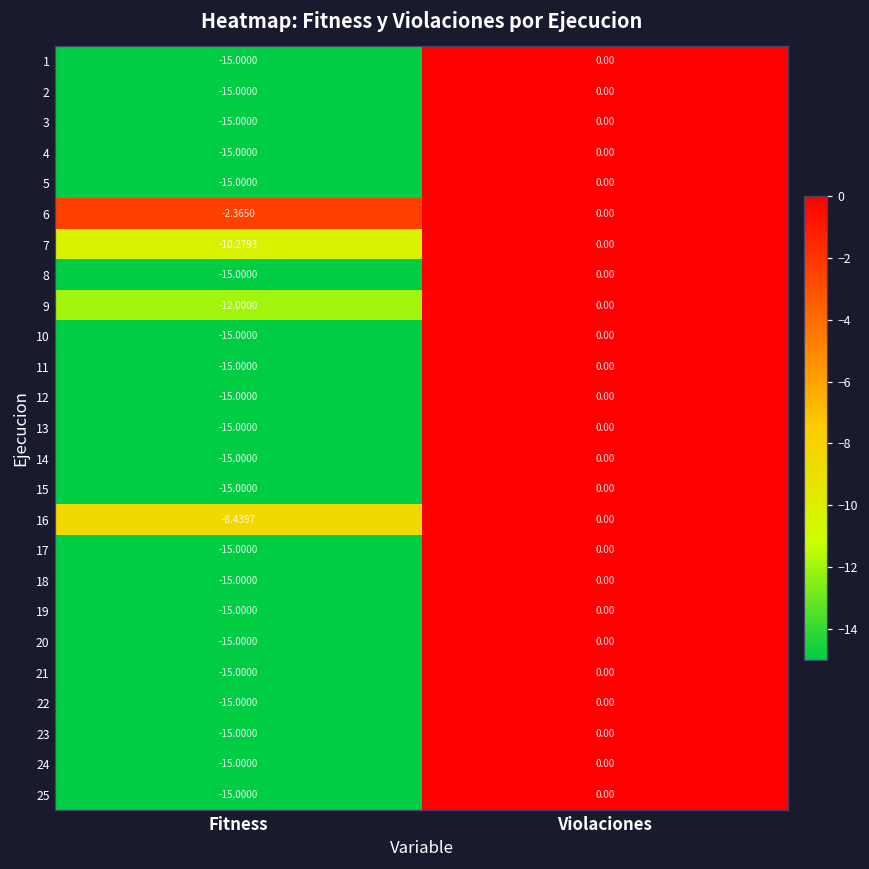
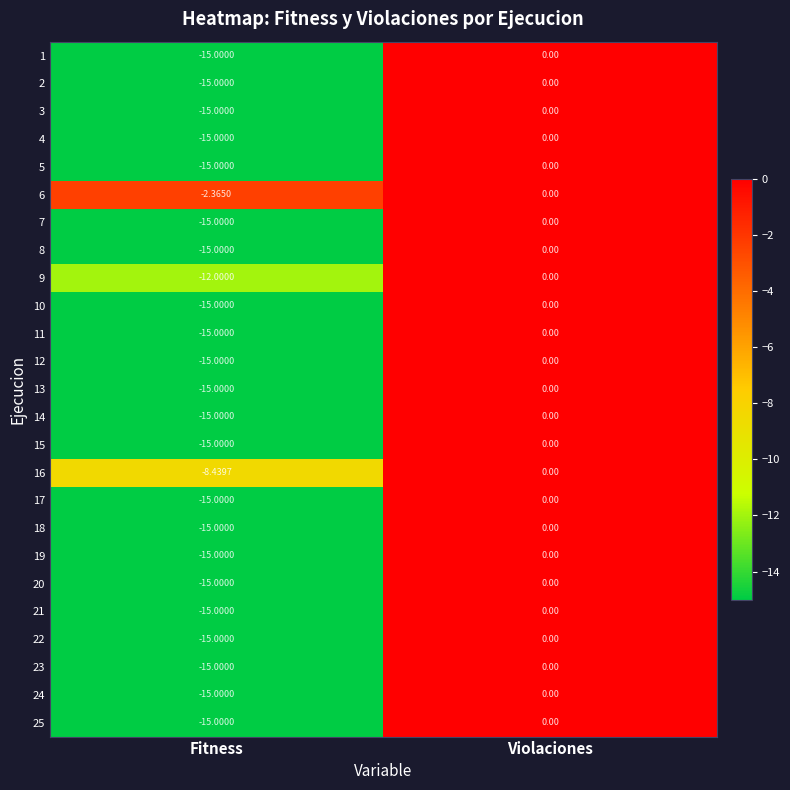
  {
    "1": {
      "Fitness": -15.0000,
      "Violaciones": 0.00
    },
    "2": {
      "Fitness": -15.0000,
      "Violaciones": 0.00
    },
    "3": {
      "Fitness": -15.0000,
      "Violaciones": 0.00
    },
    "4": {
      "Fitness": -15.0000,
      "Violaciones": 0.00
    },
    "5": {
      "Fitness": -15.0000,
      "Violaciones": 0.00
    },
    "6": {
      "Fitness": -2.3650,
      "Violaciones": 0.00
    },
    "7": {
-     "Fitness": -10.2793,
+     "Fitness": -15.0000,
      "Violaciones": 0.00
    },
    "8": {
      "Fitness": -15.0000,
      "Violaciones": 0.00
    },
    "9": {
      "Fitness": -12.0000,
      "Violaciones": 0.00
    },
    "10": {
      "Fitness": -15.0000,
      "Violaciones": 0.00
    },
    "11": {
      "Fitness": -15.0000,
      "Violaciones": 0.00
    },
    "12": {
      "Fitness": -15.0000,
      "Violaciones": 0.00
    },
    "13": {
      "Fitness": -15.0000,
      "Violaciones": 0.00
    },
    "14": {
      "Fitness": -15.0000,
      "Violaciones": 0.00
    },
    "15": {
      "Fitness": -15.0000,
      "Violaciones": 0.00
    },
    "16": {
      "Fitness": -8.4397,
      "Violaciones": 0.00
    },
    "17": {
      "Fitness": -15.0000,
      "Violaciones": 0.00
    },
    "18": {
      "Fitness": -15.0000,
      "Violaciones": 0.00
    },
    "19": {
      "Fitness": -15.0000,
      "Violaciones": 0.00
    },
    "20": {
      "Fitness": -15.0000,
      "Violaciones": 0.00
    },
    "21": {
      "Fitness": -15.0000,
      "Violaciones": 0.00
    },
    "22": {
      "Fitness": -15.0000,
      "Violaciones": 0.00
    },
    "23": {
      "Fitness": -15.0000,
      "Violaciones": 0.00
    },
    "24": {
      "Fitness": -15.0000,
      "Violaciones": 0.00
    },
    "25": {
      "Fitness": -15.0000,
      "Violaciones": 0.00
    }
  }
